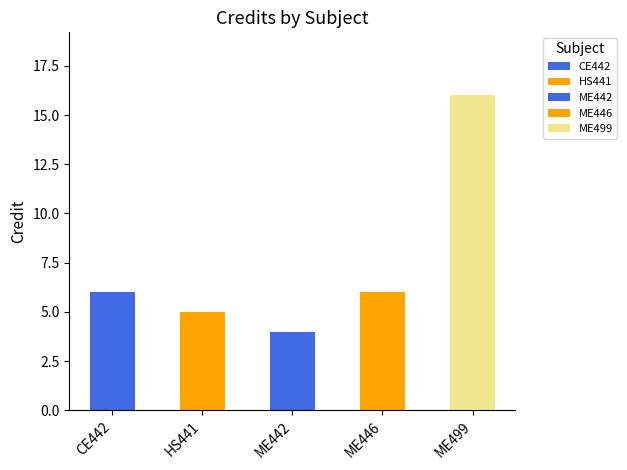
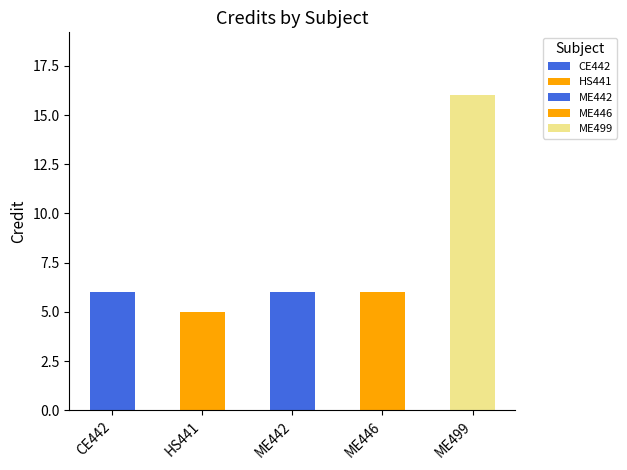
  {
    "CE442": 6,
    "HS441": 5,
-   "ME442": 4,
+   "ME442": 6,
    "ME446": 6,
    "ME499": 16
  }
